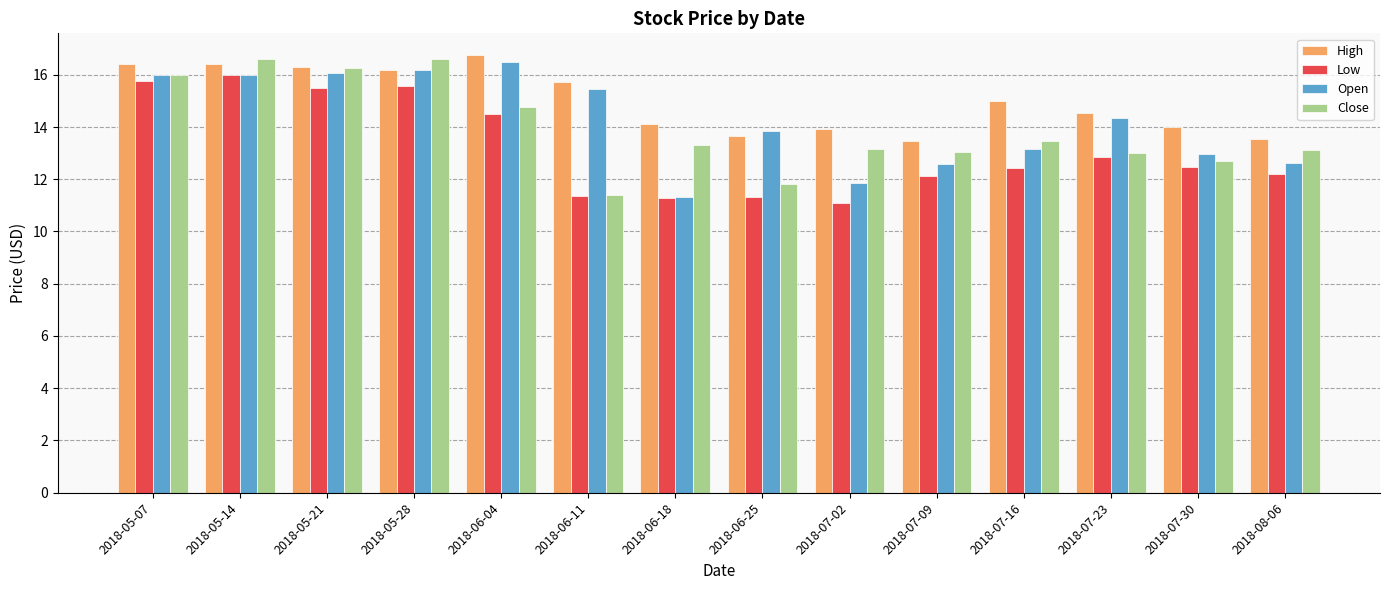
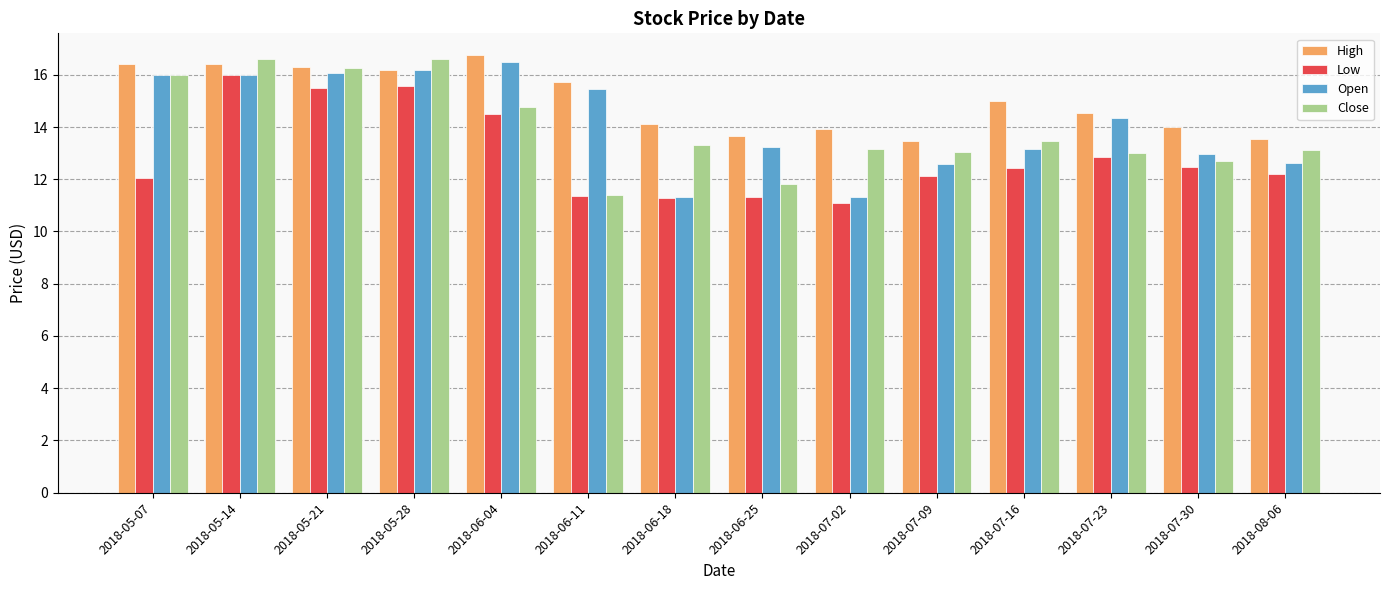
  {
    "High": {
      "2018-05-07": 16.4,
      "2018-05-14": 16.4,
      "2018-05-21": 16.3,
      "2018-05-28": 16.2,
      "2018-06-04": 16.7,
      "2018-06-11": 15.7,
      "2018-06-18": 14.1,
      "2018-06-25": 13.6,
      "2018-07-02": 13.9,
      "2018-07-09": 13.5,
      "2018-07-16": 15.0,
      "2018-07-23": 14.5,
      "2018-07-30": 14.0,
      "2018-08-06": 13.6
    },
    "Low": {
-     "2018-05-07": 15.8,
+     "2018-05-07": 12.1,
      "2018-05-14": 16.0,
      "2018-05-21": 15.5,
      "2018-05-28": 15.6,
      "2018-06-04": 14.5,
      "2018-06-11": 11.4,
      "2018-06-18": 11.3,
      "2018-06-25": 11.3,
      "2018-07-02": 11.1,
      "2018-07-09": 12.1,
      "2018-07-16": 12.4,
      "2018-07-23": 12.9,
      "2018-07-30": 12.5,
      "2018-08-06": 12.2
    },
    "Open": {
      "2018-05-07": 16.0,
      "2018-05-14": 16.0,
      "2018-05-21": 16.0,
      "2018-05-28": 16.2,
      "2018-06-04": 16.5,
      "2018-06-11": 15.5,
      "2018-06-18": 11.3,
-     "2018-06-25": 13.8,
-     "2018-07-02": 11.8,
+     "2018-06-25": 13.2,
+     "2018-07-02": 11.3,
      "2018-07-09": 12.6,
      "2018-07-16": 13.1,
      "2018-07-23": 14.4,
      "2018-07-30": 13.0,
      "2018-08-06": 12.6
    },
    "Close": {
      "2018-05-07": 16.0,
      "2018-05-14": 16.6,
      "2018-05-21": 16.3,
      "2018-05-28": 16.6,
      "2018-06-04": 14.8,
      "2018-06-11": 11.4,
      "2018-06-18": 13.3,
      "2018-06-25": 11.8,
      "2018-07-02": 13.2,
      "2018-07-09": 13.0,
      "2018-07-16": 13.5,
      "2018-07-23": 13.0,
      "2018-07-30": 12.7,
      "2018-08-06": 13.1
    }
  }
